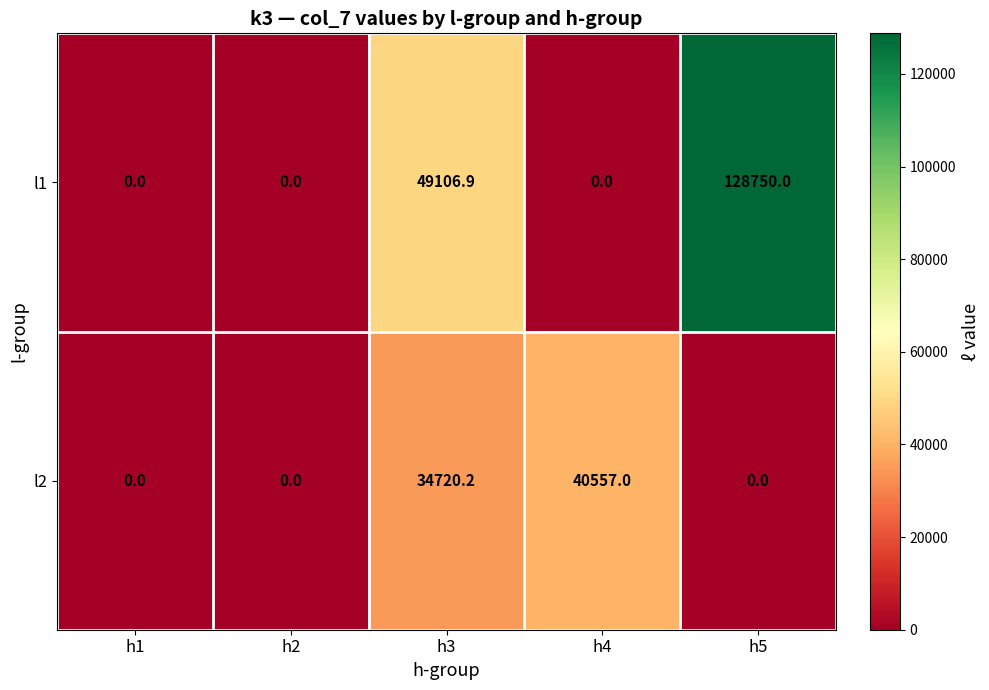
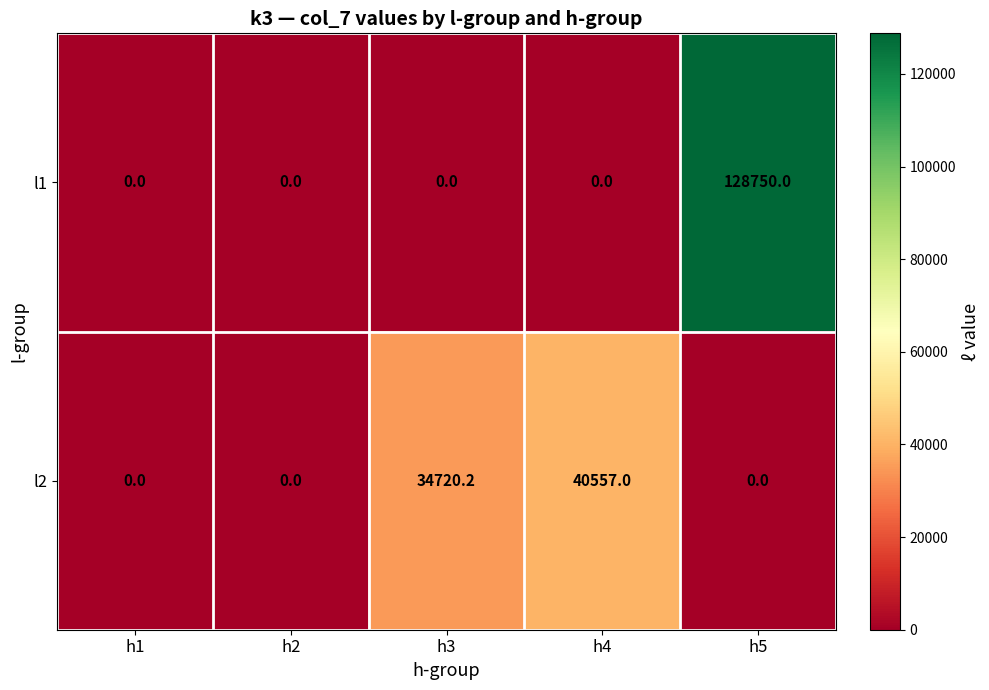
  {
    "l1": {
      "h1": 0.0,
      "h2": 0.0,
-     "h3": 49106.9,
+     "h3": 0.0,
      "h4": 0.0,
      "h5": 128750.0
    },
    "l2": {
      "h1": 0.0,
      "h2": 0.0,
      "h3": 34720.2,
      "h4": 40557.0,
      "h5": 0.0
    }
  }
